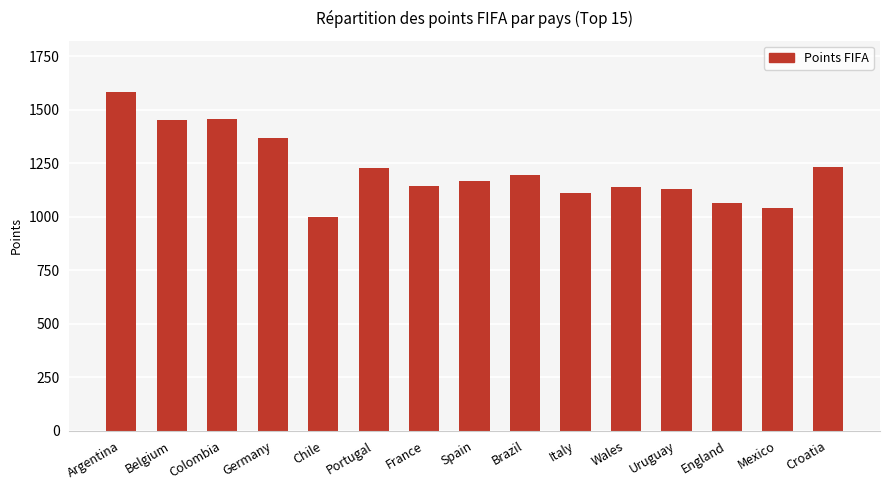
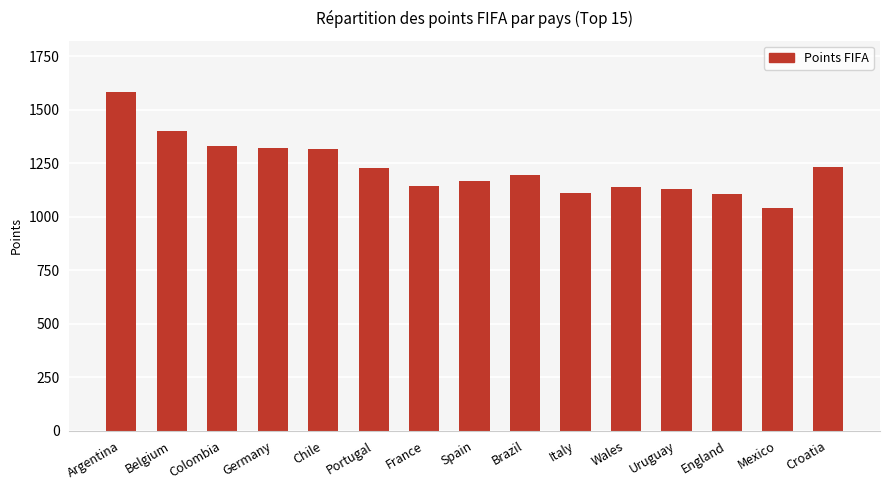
  {
    "Argentina": 1590,
-   "Belgium": 1450,
-   "Colombia": 1460,
-   "Germany": 1370,
-   "Chile": 1000,
+   "Belgium": 1400,
+   "Colombia": 1330,
+   "Germany": 1320,
+   "Chile": 1320,
    "Portugal": 1230,
    "France": 1140,
    "Spain": 1170,
    "Brazil": 1190,
    "Italy": 1110,
    "Wales": 1140,
    "Uruguay": 1130,
-   "England": 1060,
+   "England": 1110,
    "Mexico": 1040,
    "Croatia": 1230
  }
